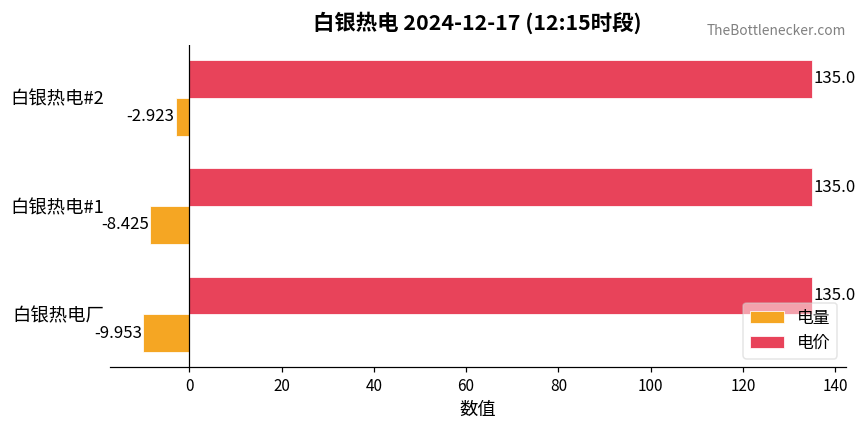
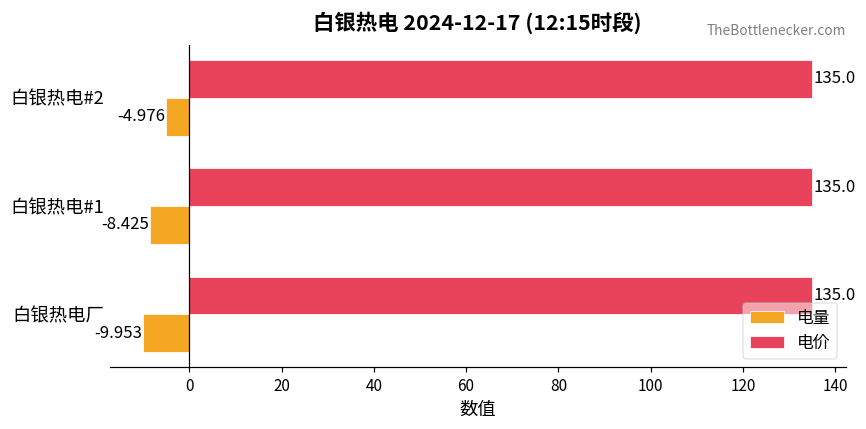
  {
    "电量": {
-     "白银热电#2": -2.923,
+     "白银热电#2": -4.976,
      "白银热电#1": -8.425,
      "白银热电厂": -9.953
    },
    "电价": {
      "白银热电#2": 135.0,
      "白银热电#1": 135.0
    }
  }
